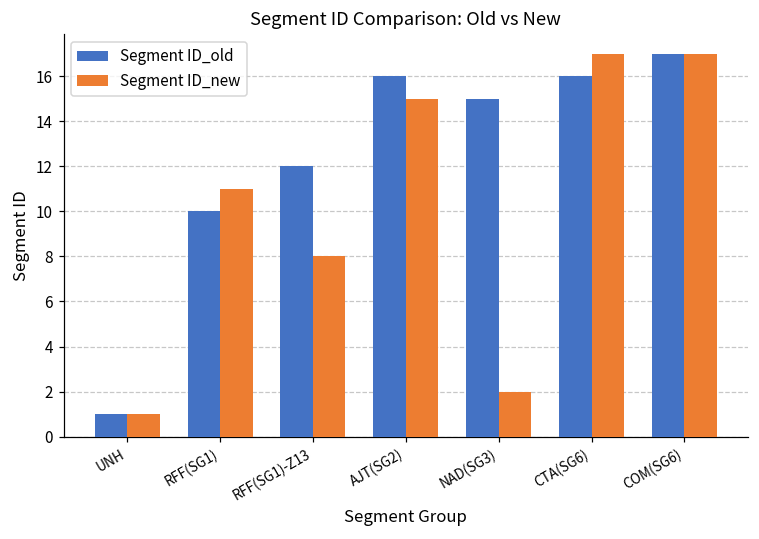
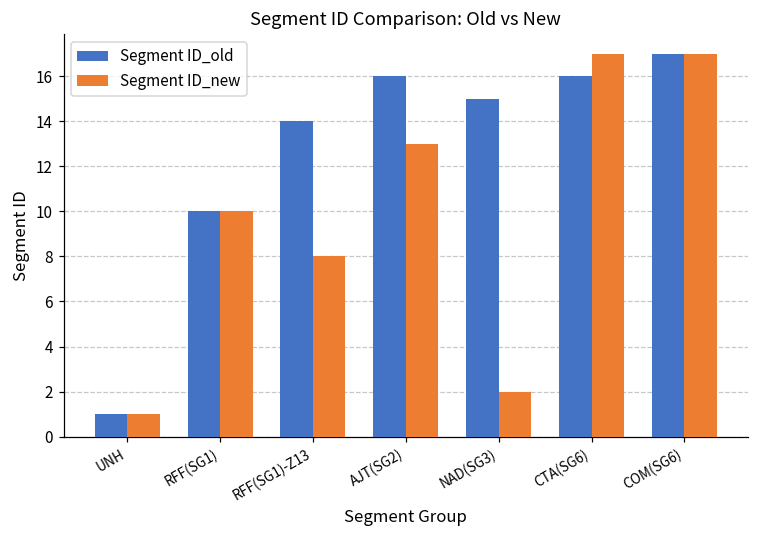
  {
    "Segment ID_old": {
      "UNH": 1,
      "RFF(SG1)": 10,
-     "RFF(SG1)-Z13": 12,
+     "RFF(SG1)-Z13": 14,
      "AJT(SG2)": 16,
      "NAD(SG3)": 15,
      "CTA(SG6)": 16,
      "COM(SG6)": 17
    },
    "Segment ID_new": {
      "UNH": 1,
-     "RFF(SG1)": 11,
+     "RFF(SG1)": 10,
      "RFF(SG1)-Z13": 8,
-     "AJT(SG2)": 15,
+     "AJT(SG2)": 13,
      "NAD(SG3)": 2,
      "CTA(SG6)": 17,
      "COM(SG6)": 17
    }
  }
